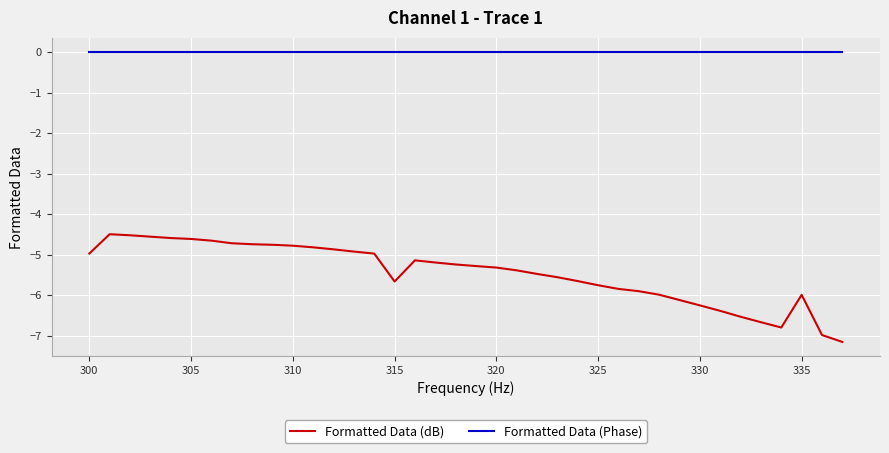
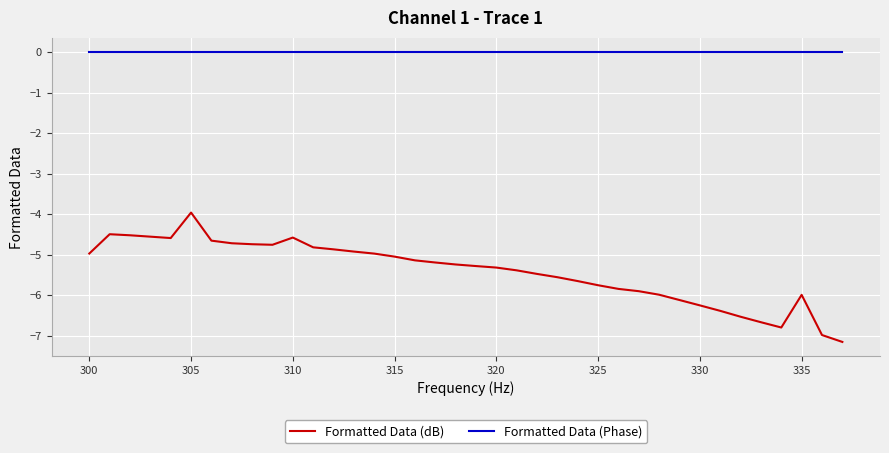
  {
    "Formatted Data (dB)": {
      "300": -5.0,
-     "305": -4.6,
-     "310": -4.8,
-     "315": -5.7,
+     "305": -4.0,
+     "310": -4.6,
+     "315": -5.0,
      "320": -5.3,
      "325": -5.8,
      "330": -6.3,
      "335": -6.0
    },
    "Formatted Data (Phase)": {
      "300": 0.0,
      "305": 0.0,
      "310": 0.0,
      "315": 0.0,
      "320": 0.0,
      "325": 0.0,
      "330": 0.0,
      "335": 0.0
    }
  }
